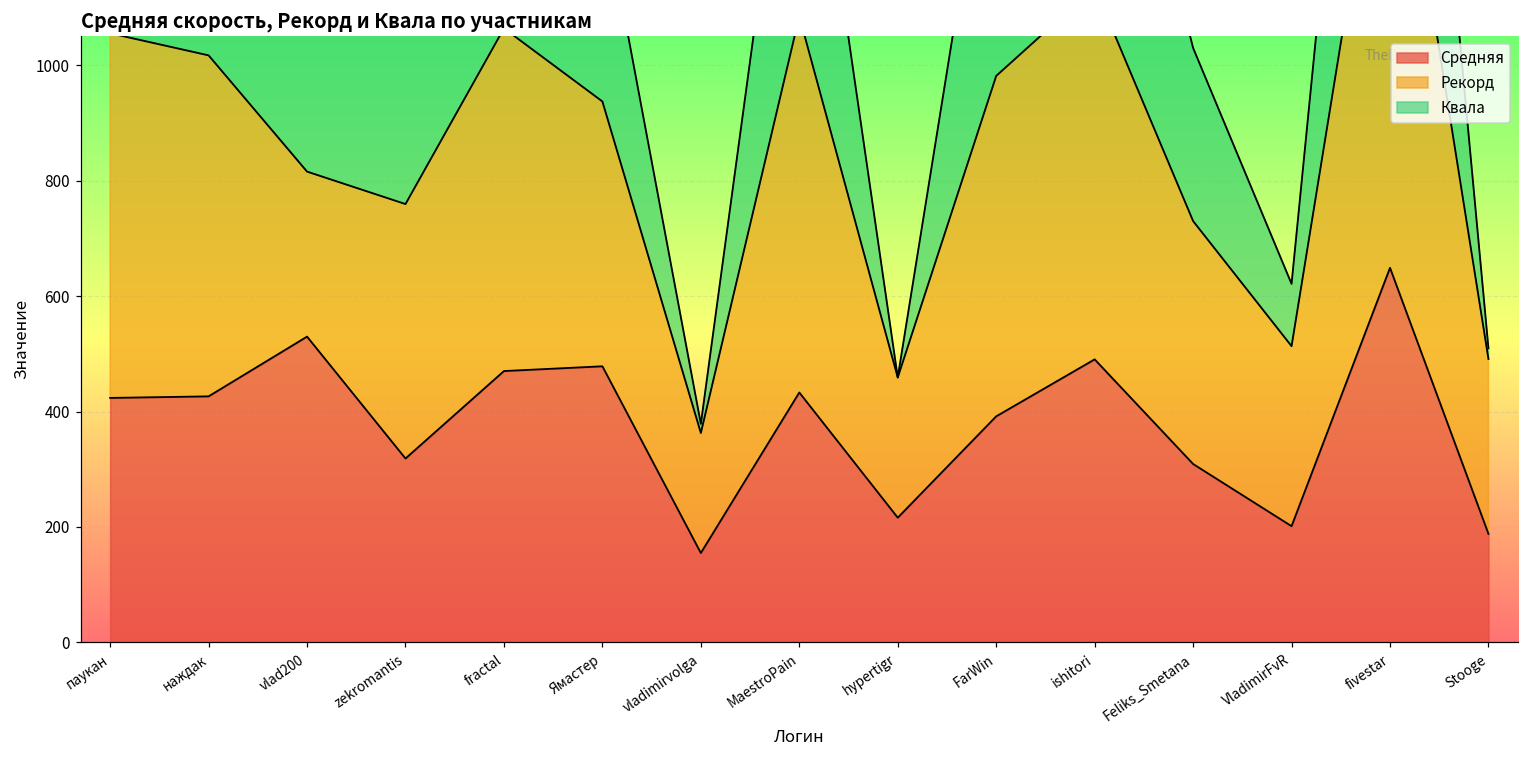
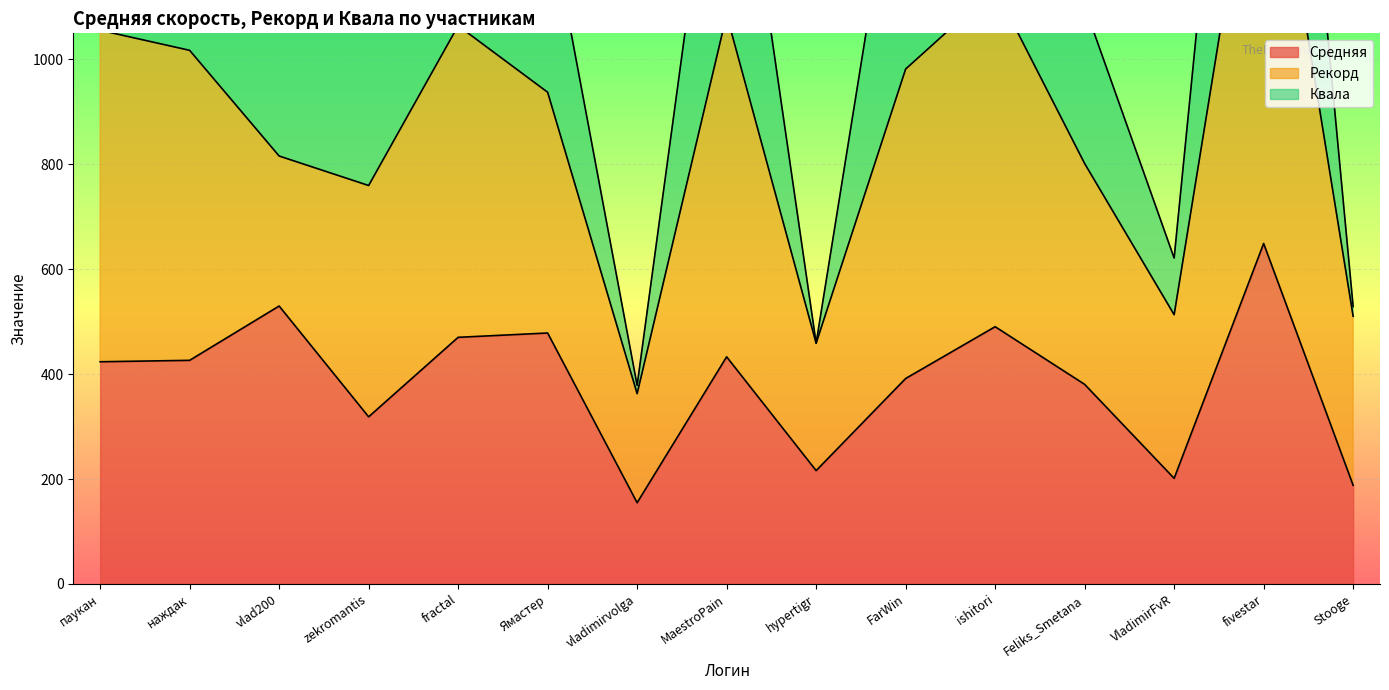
  {
    "Средняя": {
      "паукан": 420,
      "наждак": 430,
      "vlad200": 530,
      "zekromantis": 320,
      "fractal": 470,
      "Ямастер": 480,
      "vladimirvolga": 150,
      "MaestroPain": 430,
      "hypertigr": 220,
      "FarWin": 390,
      "ishitori": 490,
-     "Feliks_Smetana": 310,
+     "Feliks_Smetana": 380,
      "VladimirFvR": 200,
      "fivestar": 650,
      "Stooge": 190
    },
    "Рекорд": {
      "наждак": 590,
      "vlad200": 290,
      "zekromantis": 440,
      "Ямастер": 460,
      "vladimirvolga": 210,
      "FarWin": 590,
      "Feliks_Smetana": 420,
      "VladimirFvR": 310,
-     "Stooge": 300
+     "Stooge": 320
    },
    "Квала": {
      "vladimirvolga": 20,
      "VladimirFvR": 110,
      "Stooge": 20
    }
  }
